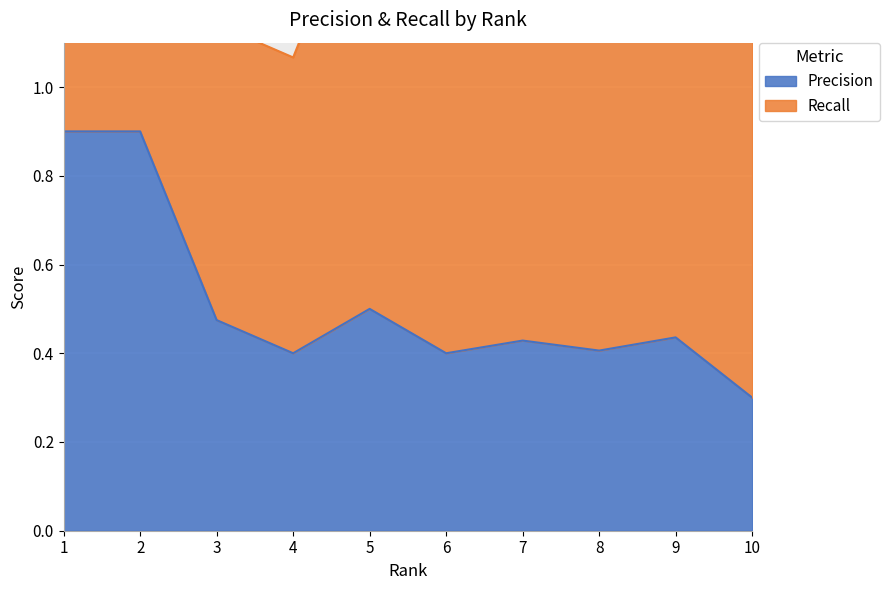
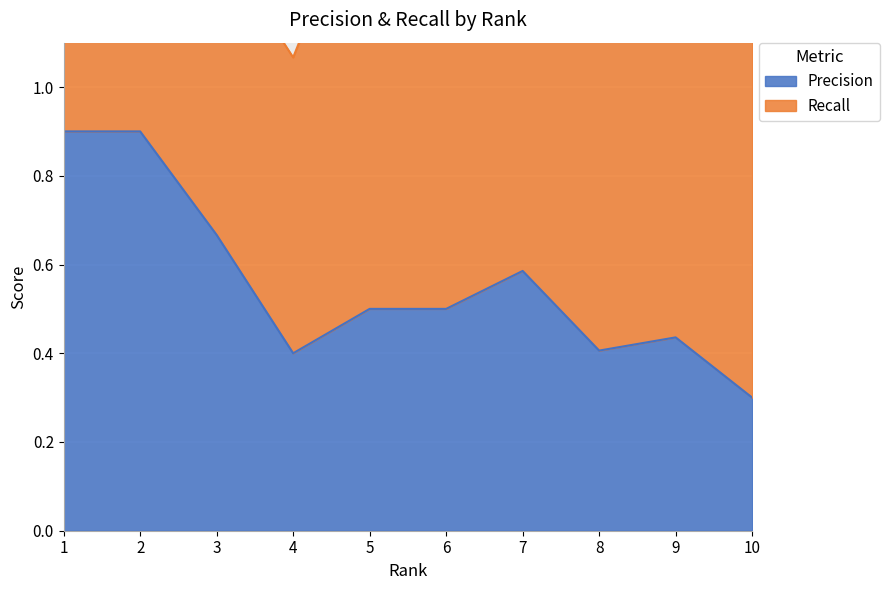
  {
    "Precision": {
      "1": 0.90,
      "2": 0.90,
-     "3": 0.47,
+     "3": 0.67,
      "4": 0.40,
      "5": 0.50,
-     "6": 0.4,
-     "7": 0.43,
+     "6": 0.5,
+     "7": 0.59,
      "8": 0.41,
      "9": 0.44,
      "10": 0.30
    },
    "Recall": {
      "4": 0.67
    }
  }
